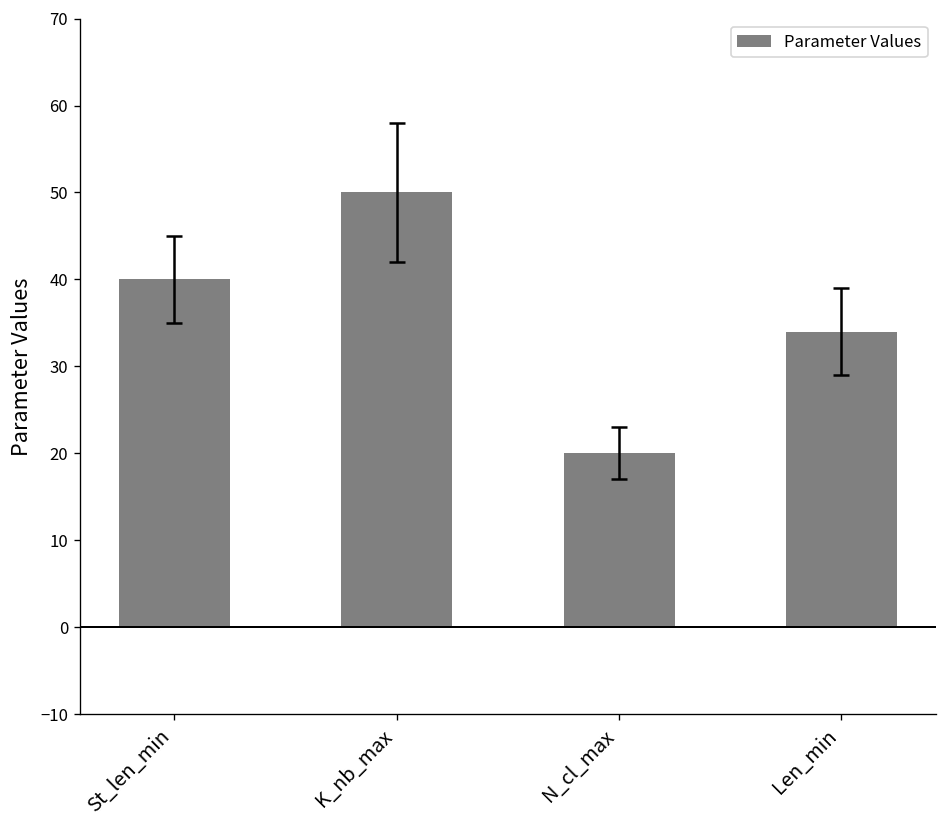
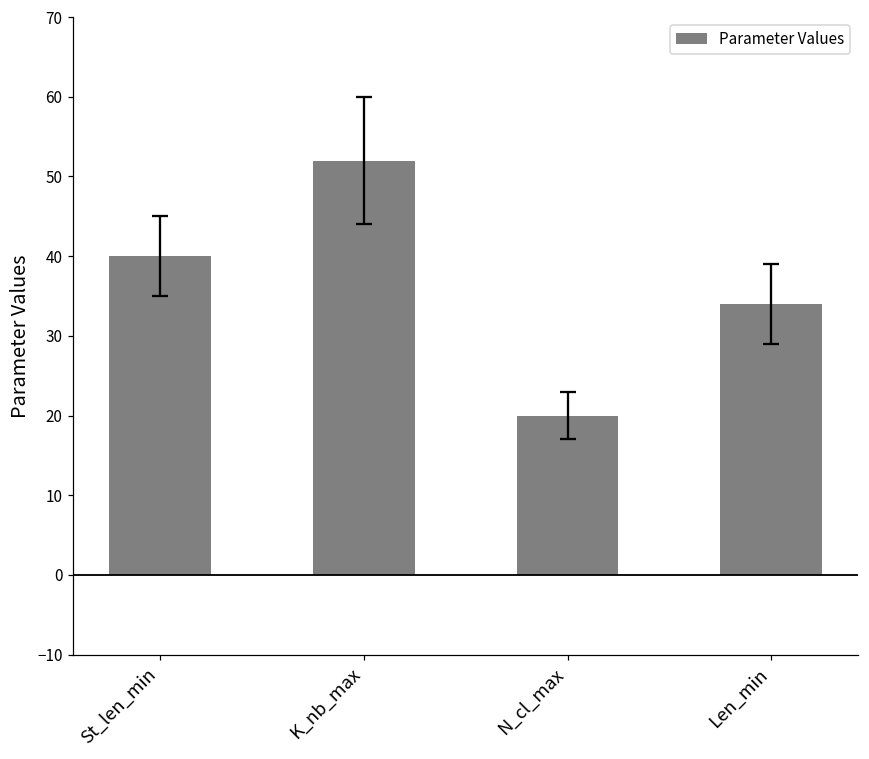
  {
    "Parameter Values": {
      "St_len_min": 40,
-     "K_nb_max": 50,
+     "K_nb_max": 52,
      "N_cl_max": 20,
      "Len_min": 34
    }
  }
